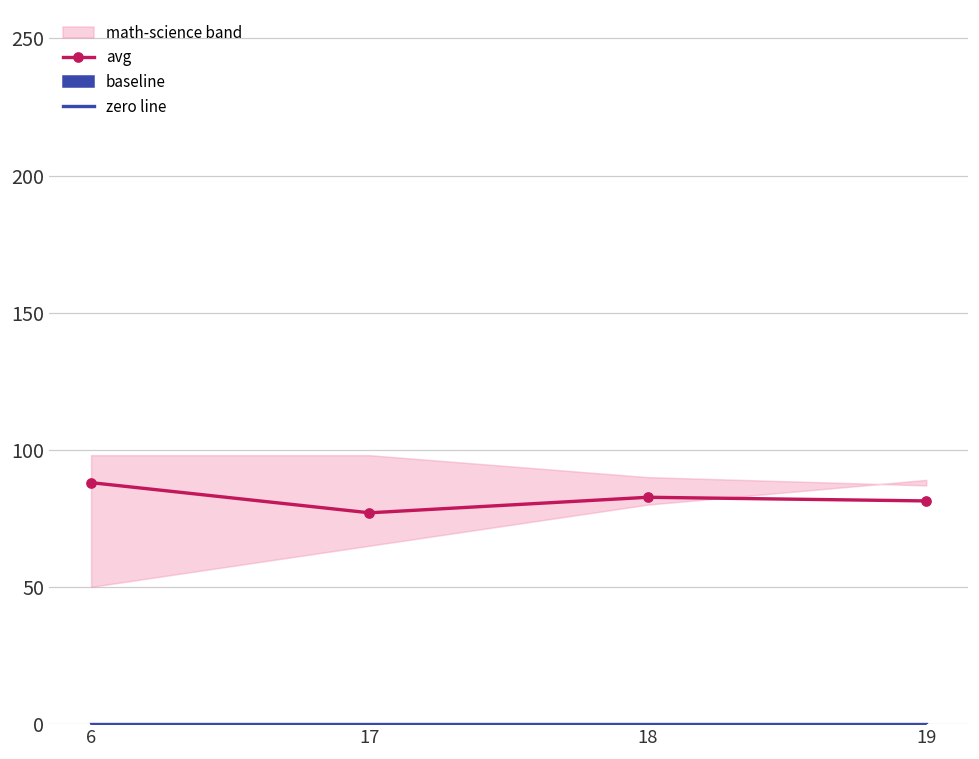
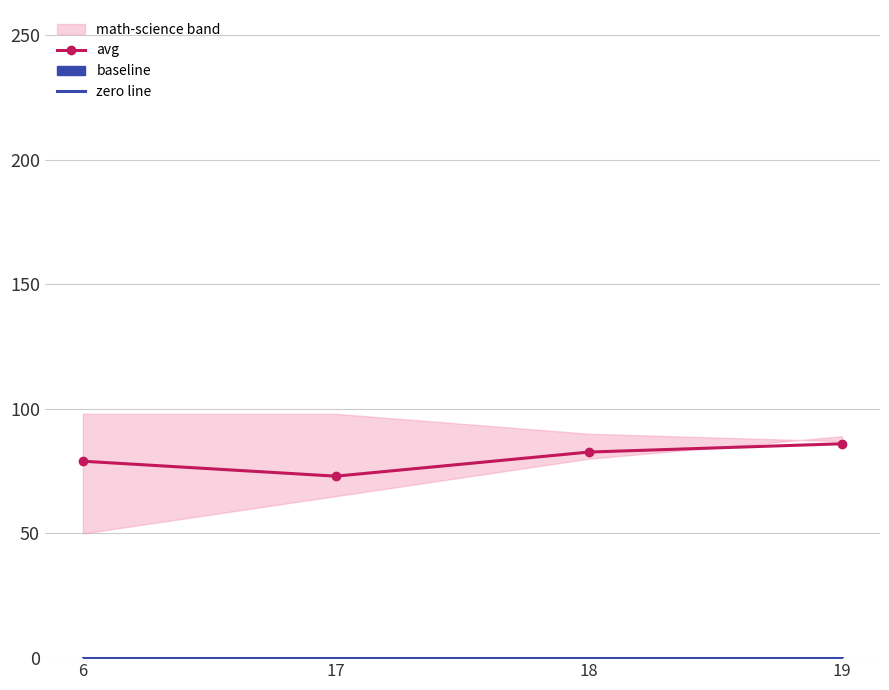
  {
    "avg": {
-     "6": 88,
-     "17": 77,
+     "6": 79,
+     "17": 73,
      "18": 83,
-     "19": 81
+     "19": 86
    },
    "baseline": {
      "6": 0,
      "17": 0,
      "18": 0,
      "19": 0
    }
  }
